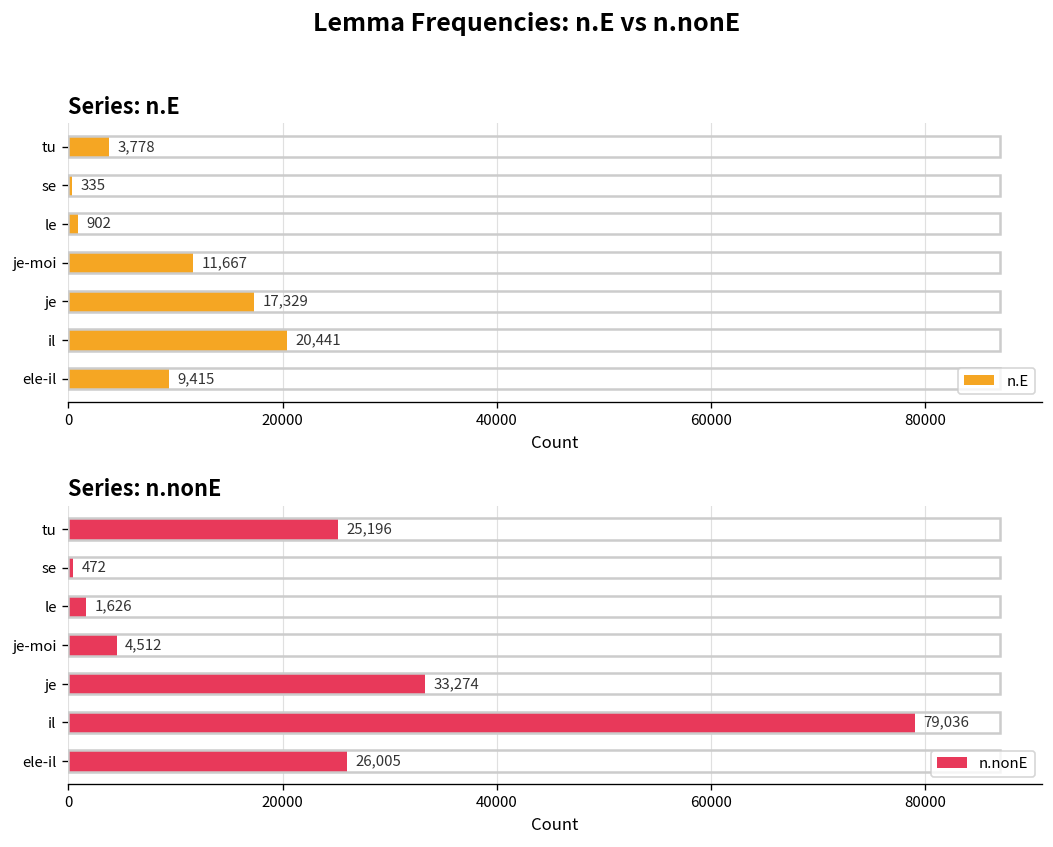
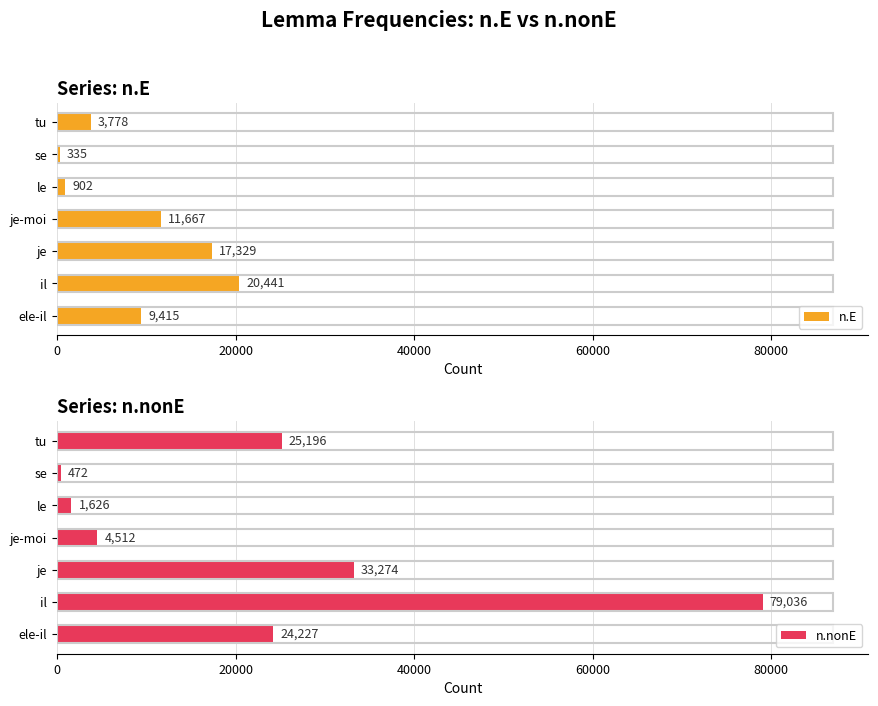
  {
    "Series: n.E": {
      "tu": "3,778",
      "se": "335",
      "le": "902",
      "je-moi": "11,667",
      "je": "17,329",
      "il": "20,441",
      "ele-il": "9,415"
    },
    "Series: n.nonE": {
      "tu": "25,196",
      "se": "472",
      "le": "1,626",
      "je-moi": "4,512",
      "je": "33,274",
      "il": "79,036",
-     "ele-il": "26,005"
+     "ele-il": "24,227"
    }
  }
